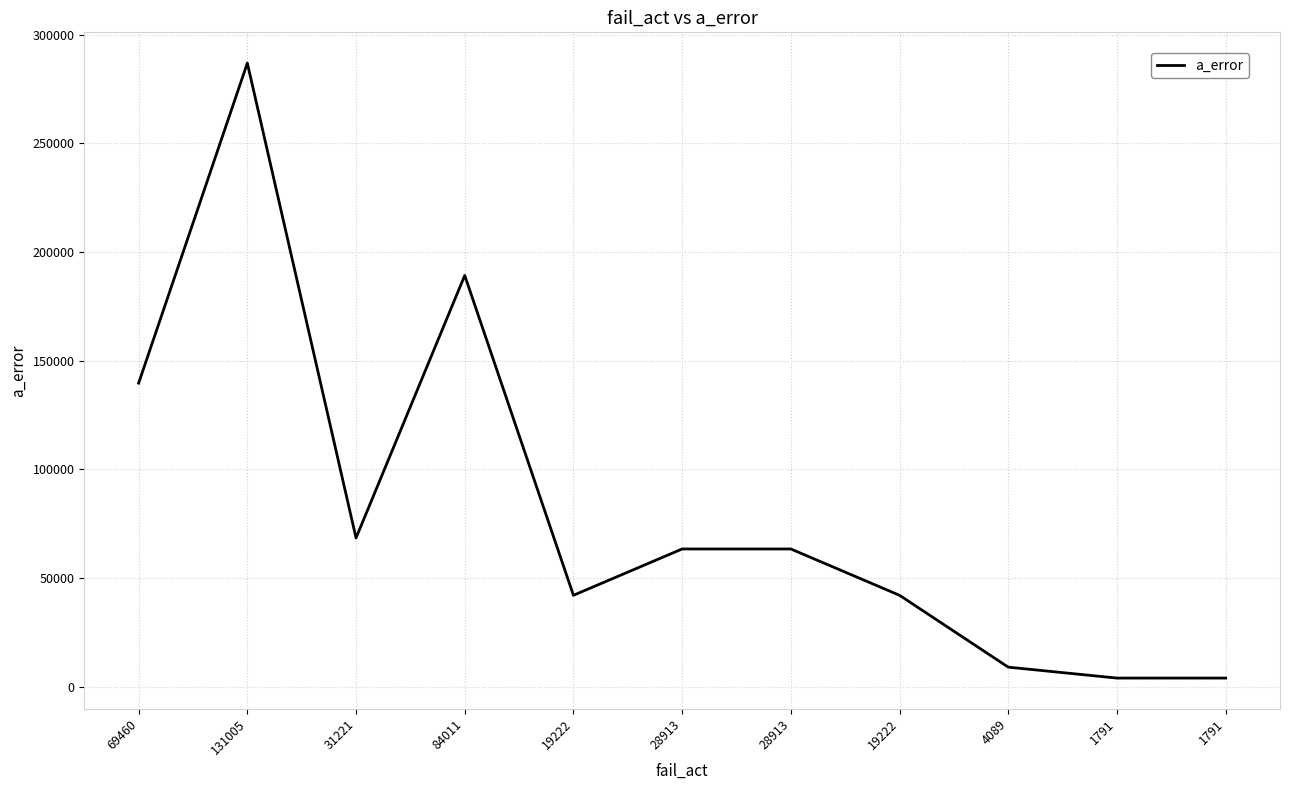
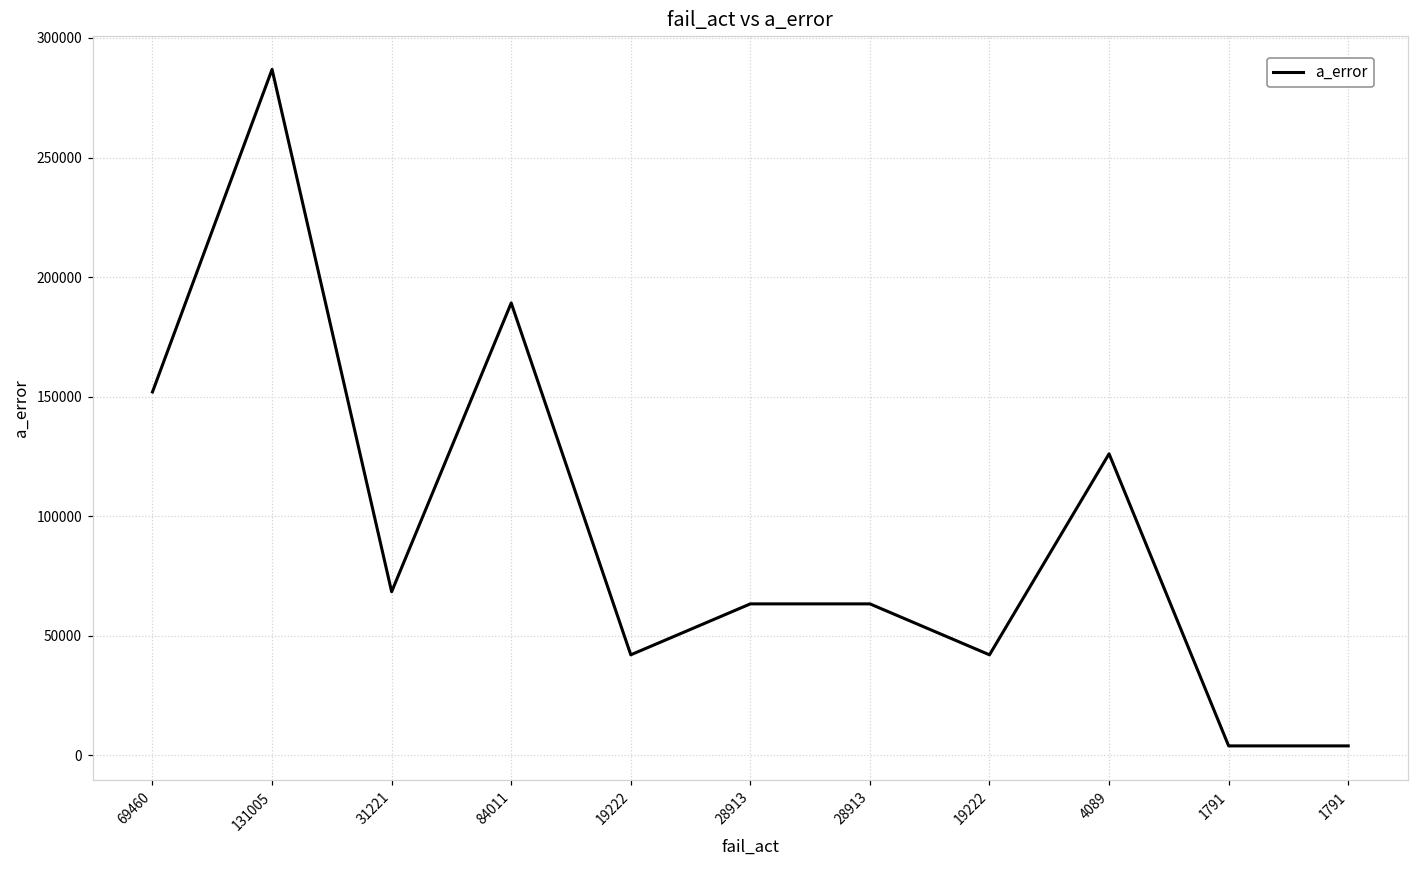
  {
-   "69460": 140000,
+   "69460": 152000,
    "131005": 287000,
    "31221": 68000,
    "84011": 189000,
-   "4089": 9000
+   "4089": 126000
  }
